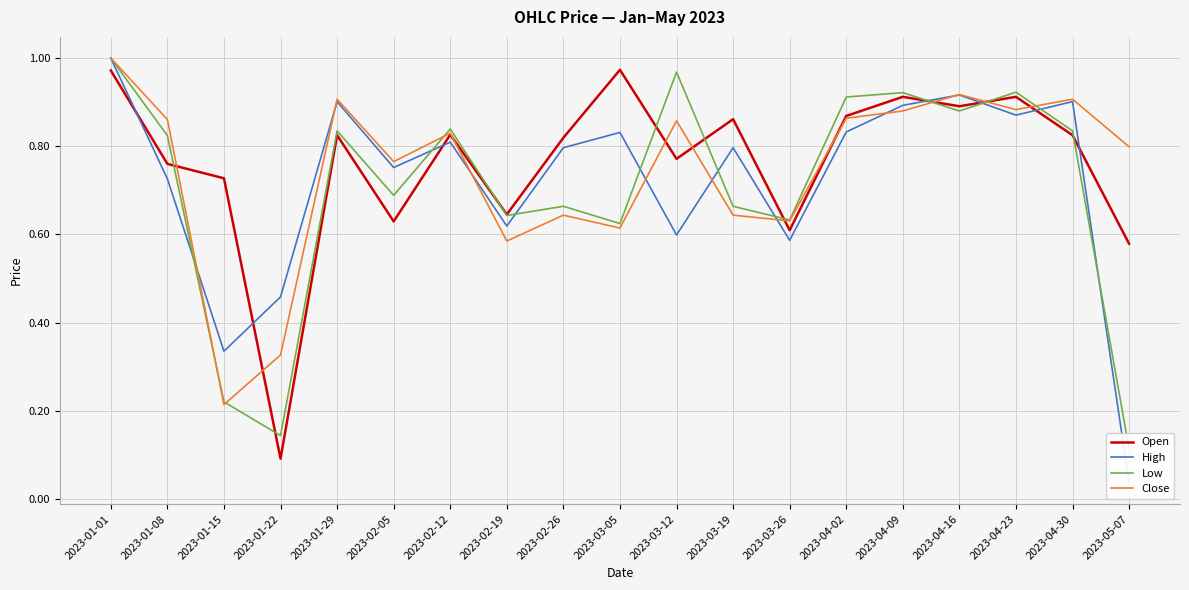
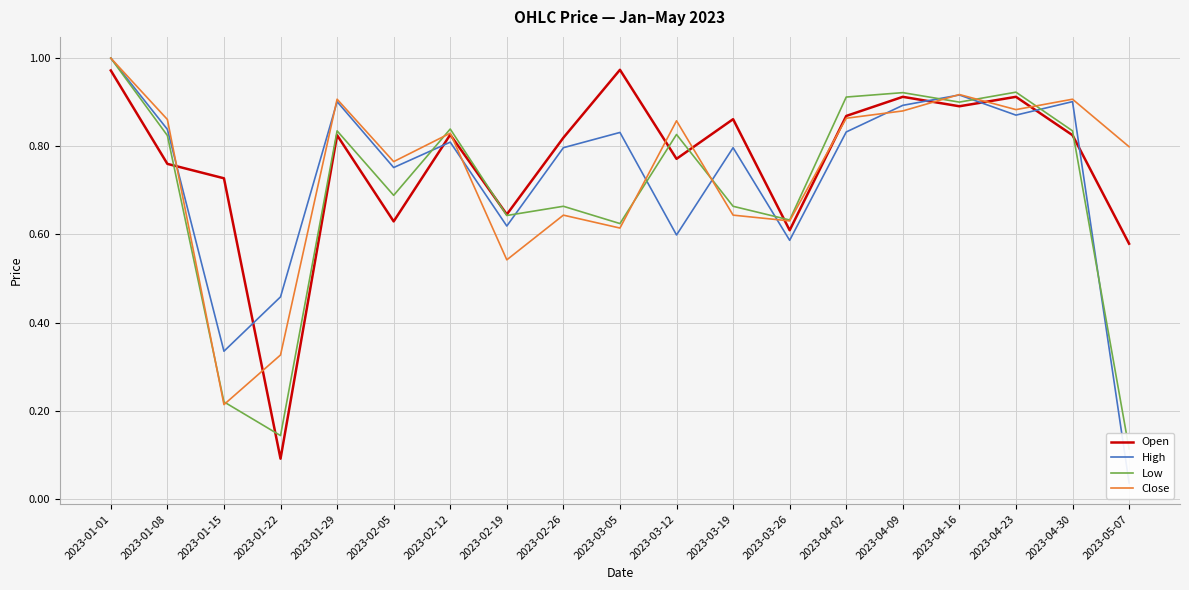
  {
    "Open": {
      "2023-01-01": 0.97,
      "2023-01-08": 0.76,
      "2023-01-15": 0.73,
      "2023-01-22": 0.09,
      "2023-01-29": 0.83,
      "2023-02-05": 0.63,
      "2023-02-26": 0.82,
      "2023-03-05": 0.97,
      "2023-03-12": 0.77,
      "2023-03-19": 0.86,
      "2023-03-26": 0.61,
      "2023-04-09": 0.91,
      "2023-04-16": 0.89,
      "2023-04-23": 0.91,
      "2023-04-30": 0.83,
      "2023-05-07": 0.58
    },
    "High": {
-     "2023-01-08": 0.73,
+     "2023-01-08": 0.84,
      "2023-01-15": 0.34,
      "2023-01-22": 0.46,
      "2023-02-05": 0.75,
      "2023-02-12": 0.81,
      "2023-02-19": 0.62,
      "2023-02-26": 0.80,
      "2023-03-05": 0.83,
      "2023-03-12": 0.60,
      "2023-03-19": 0.80,
      "2023-03-26": 0.59,
      "2023-04-02": 0.83,
      "2023-04-09": 0.89,
      "2023-04-23": 0.87
    },
    "Low": {
      "2023-01-08": 0.82,
      "2023-01-15": 0.22,
      "2023-01-22": 0.14,
      "2023-01-29": 0.84,
      "2023-02-05": 0.69,
      "2023-02-12": 0.84,
      "2023-02-26": 0.66,
      "2023-03-05": 0.62,
-     "2023-03-12": 0.97,
+     "2023-03-12": 0.83,
      "2023-03-19": 0.66,
      "2023-04-02": 0.91,
      "2023-04-09": 0.92,
-     "2023-04-16": 0.88,
+     "2023-04-16": 0.90,
      "2023-04-23": 0.92,
      "2023-04-30": 0.84
    },
    "Close": {
      "2023-01-08": 0.86,
      "2023-01-15": 0.21,
      "2023-01-22": 0.33,
      "2023-02-05": 0.77,
-     "2023-02-19": 0.59,
+     "2023-02-19": 0.54,
      "2023-02-26": 0.64,
      "2023-03-05": 0.61,
      "2023-03-12": 0.86,
      "2023-03-19": 0.64,
      "2023-04-09": 0.88,
      "2023-04-23": 0.88,
      "2023-05-07": 0.80
    }
  }
